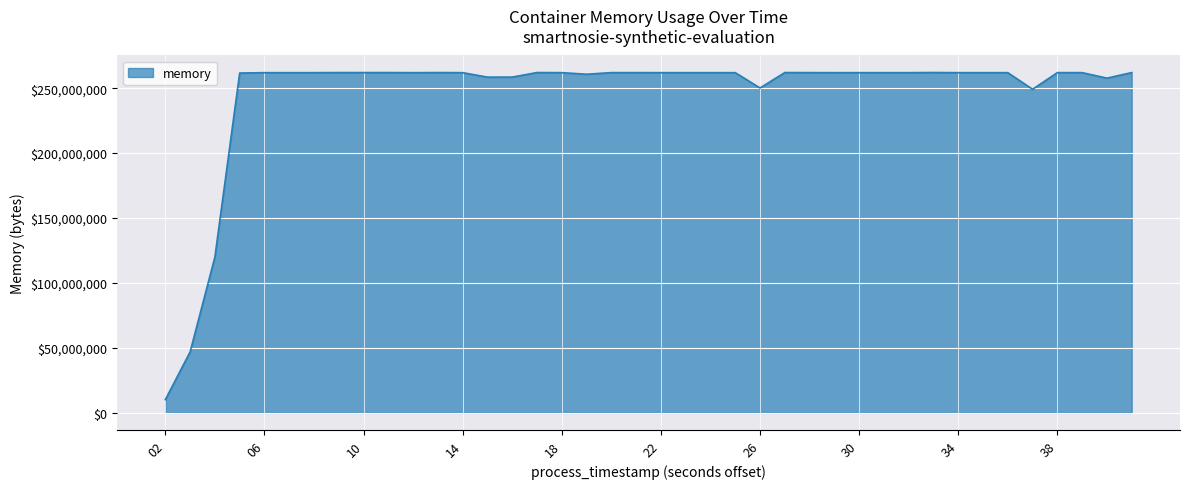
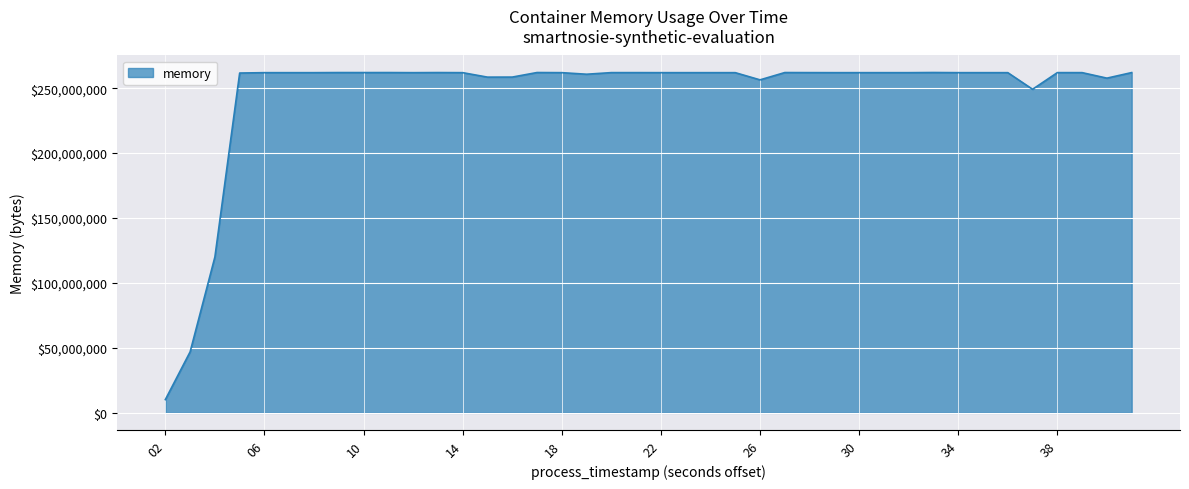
  {
    "02": "$10,000,000",
    "06": "$262,000,000",
    "10": "$262,000,000",
    "14": "$262,000,000",
    "18": "$262,000,000",
    "22": "$262,000,000",
-   "26": "$250,000,000",
+   "26": "$256,000,000",
    "30": "$262,000,000",
    "34": "$262,000,000",
    "38": "$262,000,000"
  }
